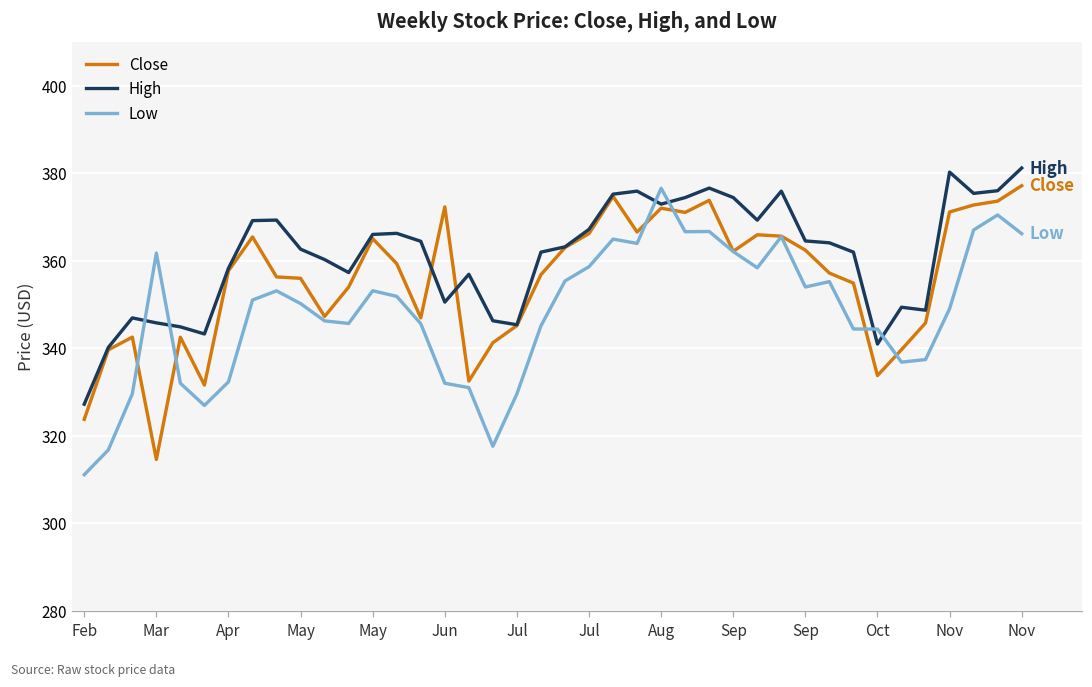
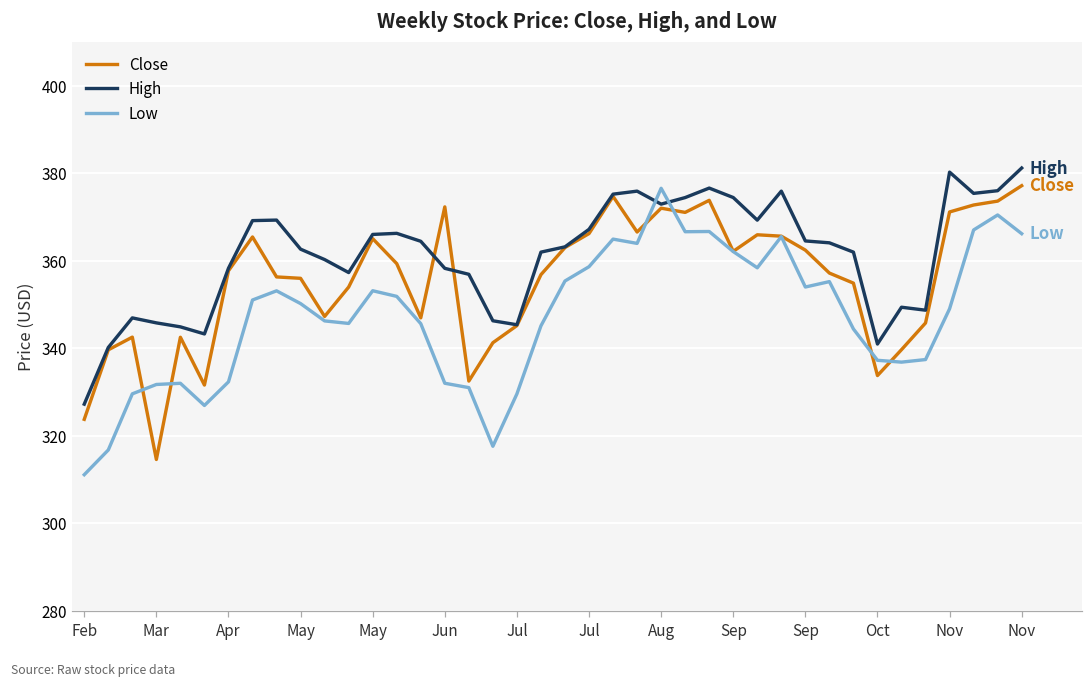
  {
    "Close": {
      "Feb": 324,
      "Mar": 315,
      "Jun": 372,
      "Aug": 372,
      "Oct": 334
    },
    "High": {
      "Feb": 327,
      "Mar": 346,
-     "Jun": 351,
+     "Jun": 358,
      "Aug": 373,
      "Oct": 341
    },
    "Low": {
      "Feb": 311,
-     "Mar": 362,
+     "Mar": 332,
      "Apr": 332,
      "Jun": 332,
      "Aug": 377,
-     "Oct": 344
+     "Oct": 337
    }
  }
